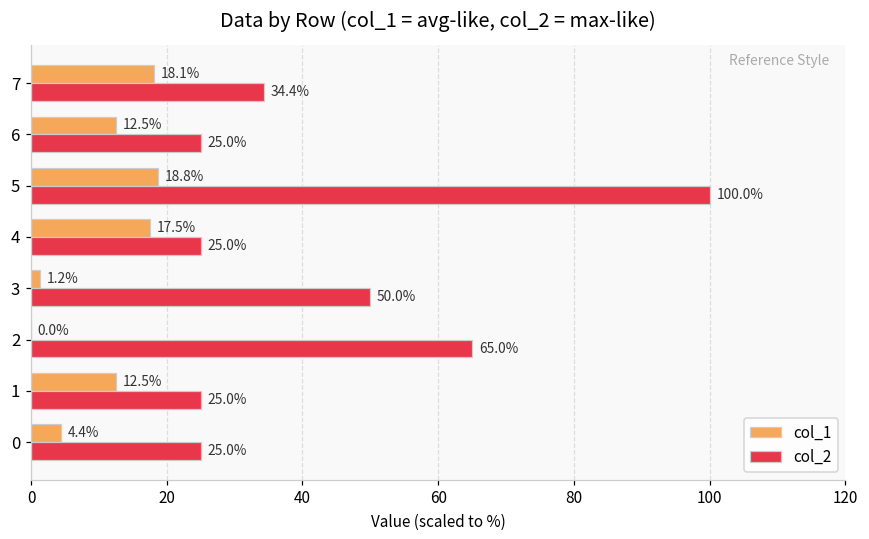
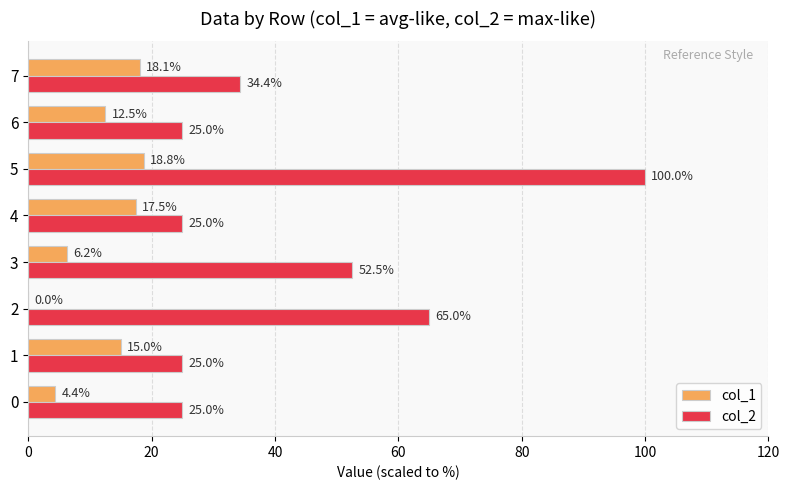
  {
    "col_1": {
      "7": "18.1%",
      "6": "12.5%",
      "5": "18.8%",
      "4": "17.5%",
-     "3": "1.2%",
+     "3": "6.2%",
      "2": "0.0%",
-     "1": "12.5%",
+     "1": "15.0%",
      "0": "4.4%"
    },
    "col_2": {
      "7": "34.4%",
      "6": "25.0%",
      "5": "100.0%",
      "4": "25.0%",
-     "3": "50.0%",
+     "3": "52.5%",
      "2": "65.0%",
      "1": "25.0%",
      "0": "25.0%"
    }
  }
